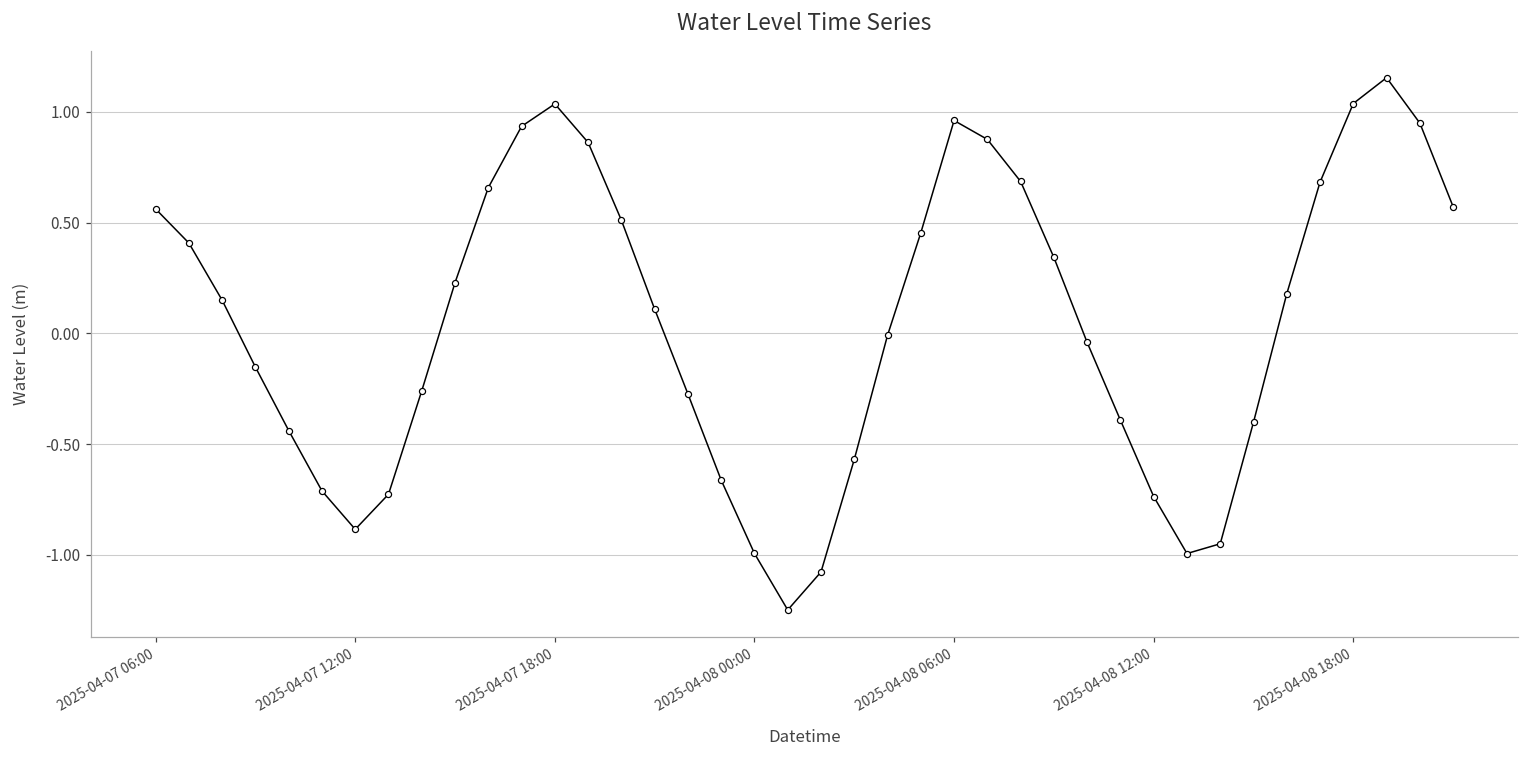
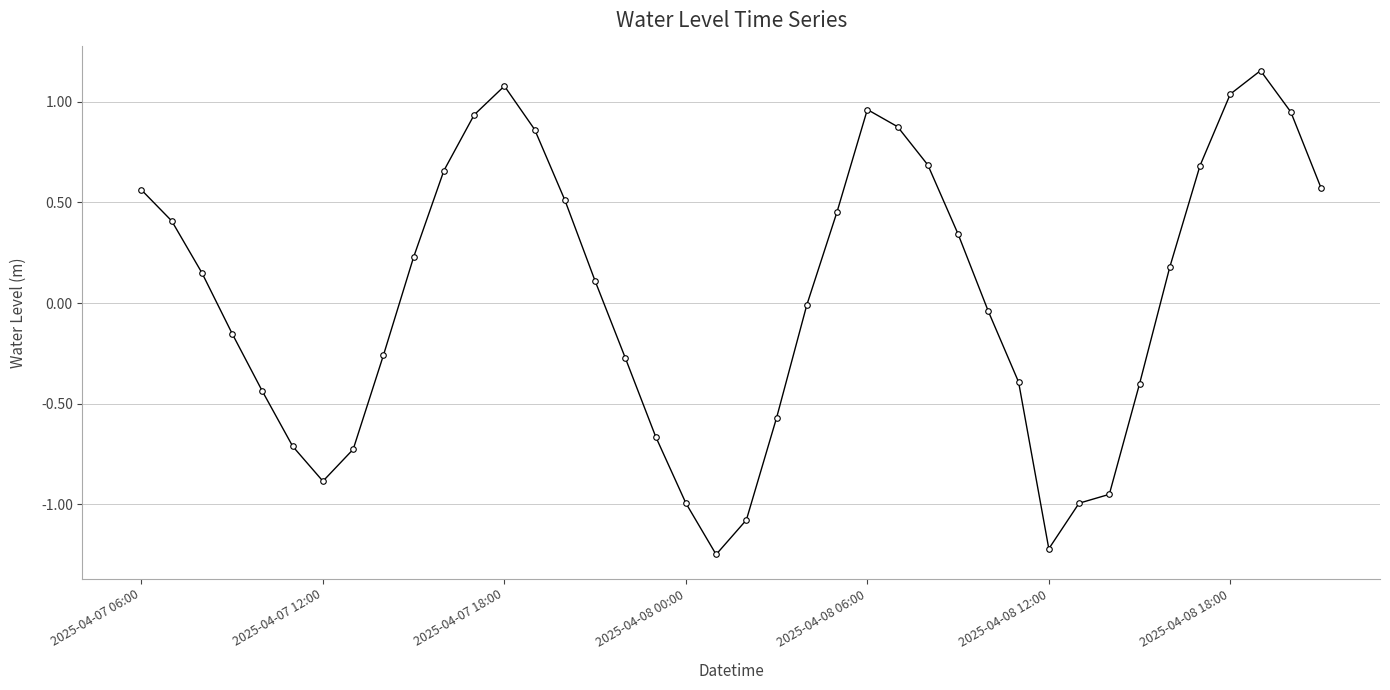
  {
    "2025-04-07 06:00": 0.56,
    "2025-04-07 12:00": -0.88,
-   "2025-04-07 18:00": 1.04,
+   "2025-04-07 18:00": 1.08,
    "2025-04-08 00:00": -0.99,
    "2025-04-08 06:00": 0.96,
-   "2025-04-08 12:00": -0.74,
+   "2025-04-08 12:00": -1.22,
    "2025-04-08 18:00": 1.04
  }
